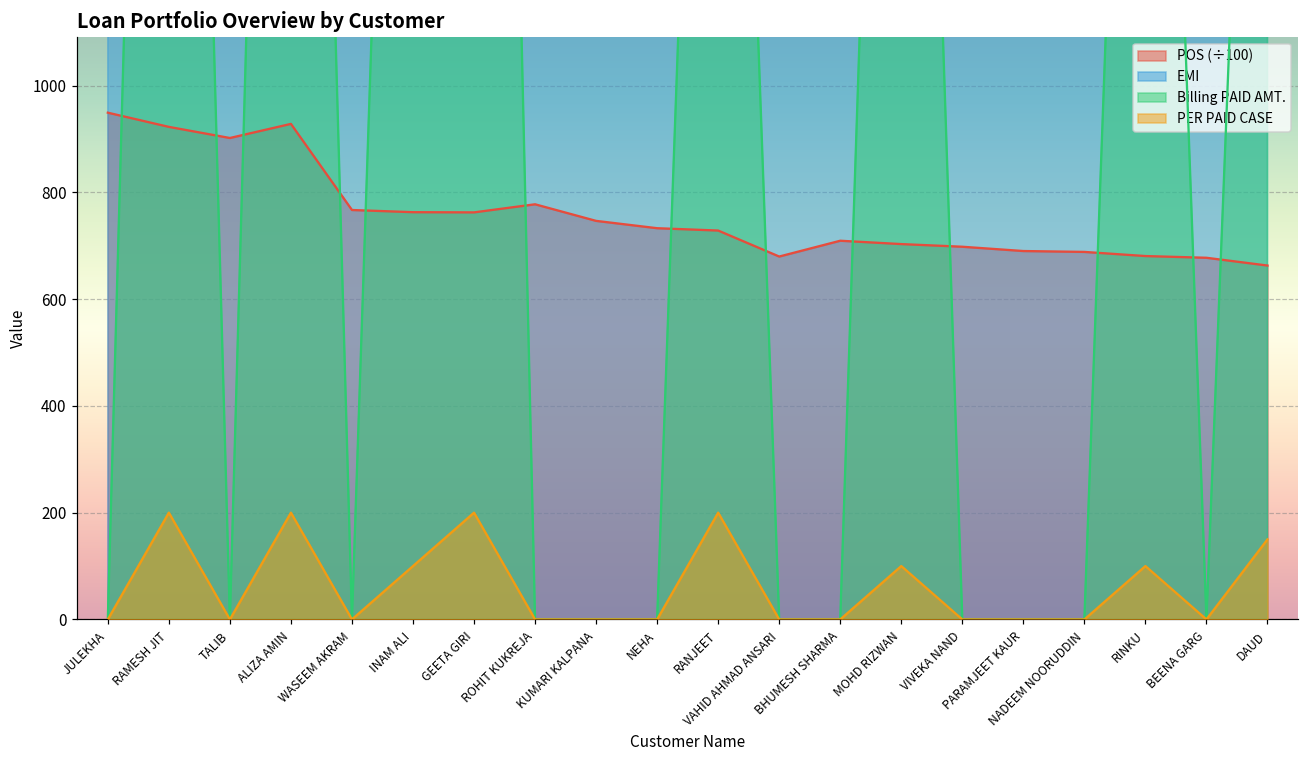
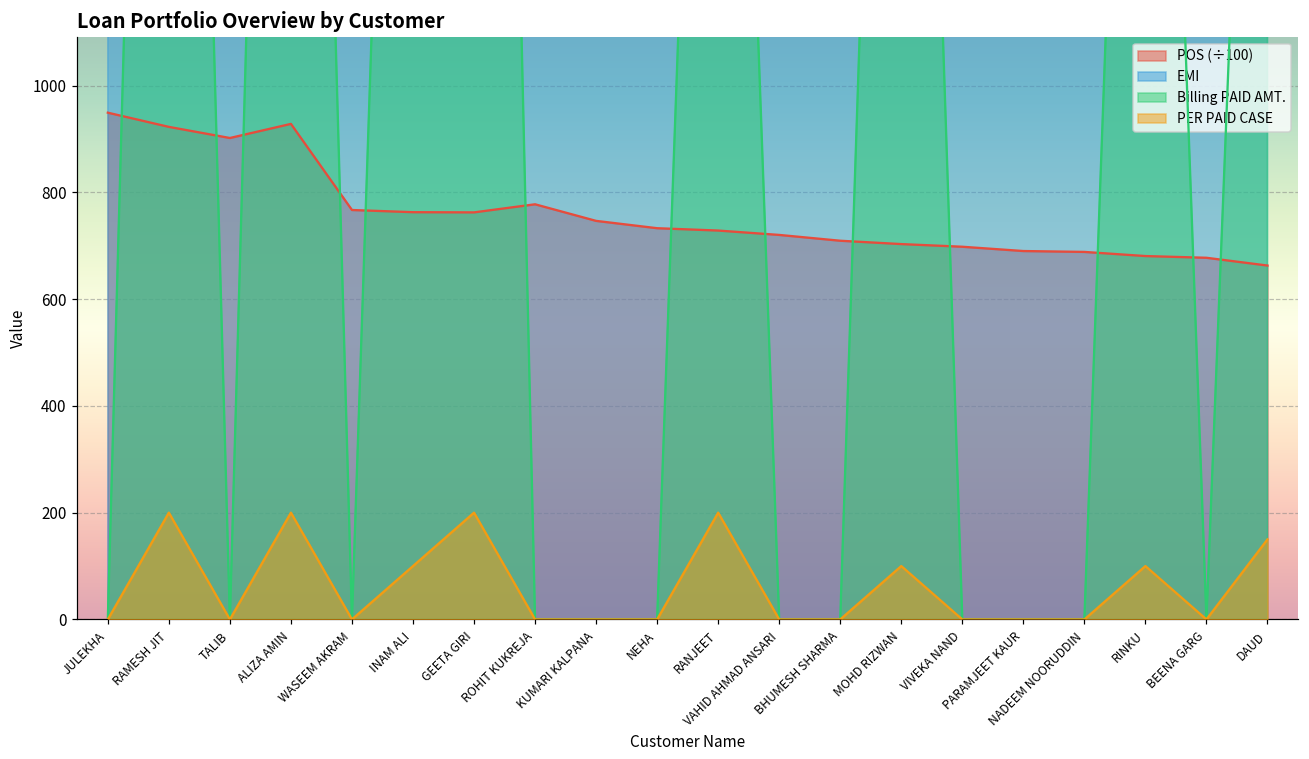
  {
    "POS (÷100)": {
      "JULEKHA": 950,
      "RAMESH JIT": 920,
      "TALIB": 900,
      "ALIZA AMIN": 930,
      "WASEEM AKRAM": 770,
      "INAM ALI": 760,
      "GEETA GIRI": 760,
      "ROHIT KUKREJA": 780,
      "KUMARI KALPANA": 750,
      "NEHA": 730,
      "RANJEET": 730,
-     "VAHID AHMAD ANSARI": 680,
+     "VAHID AHMAD ANSARI": 720,
      "BHUMESH SHARMA": 710,
      "MOHD RIZWAN": 700,
      "VIVEKA NAND": 700,
      "PARAMJEET KAUR": 690,
      "NADEEM NOORUDDIN": 690,
      "RINKU": 680,
      "BEENA GARG": 680,
      "DAUD": 660
    },
    "PER PAID CASE": {
      "RAMESH JIT": 200,
      "ALIZA AMIN": 200,
      "INAM ALI": 100,
      "GEETA GIRI": 200,
      "RANJEET": 200,
      "MOHD RIZWAN": 100,
      "RINKU": 100,
      "DAUD": 150
    }
  }
